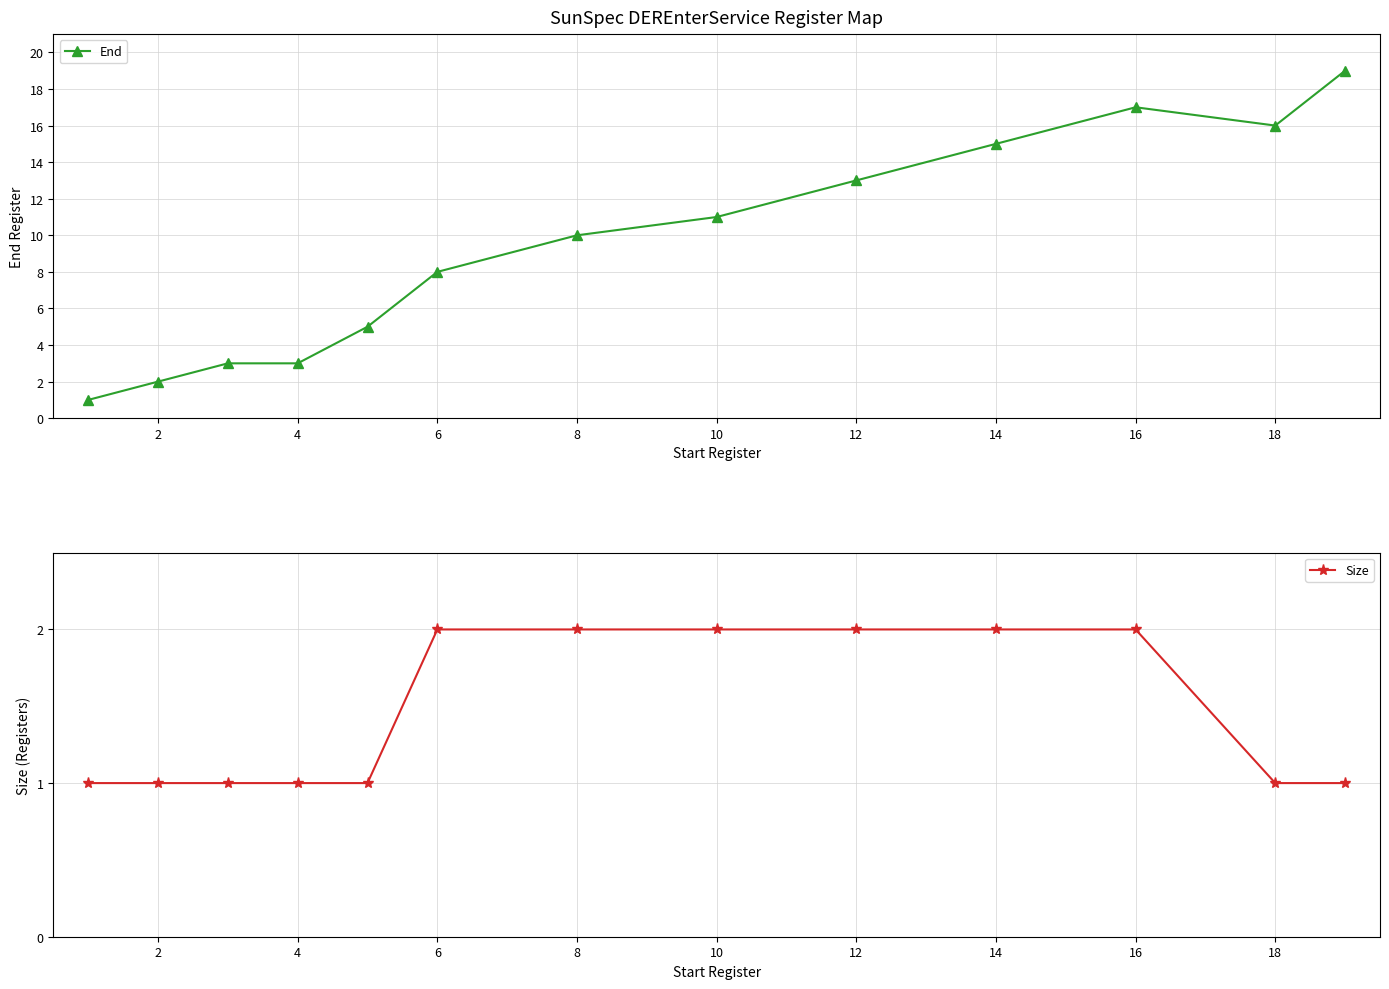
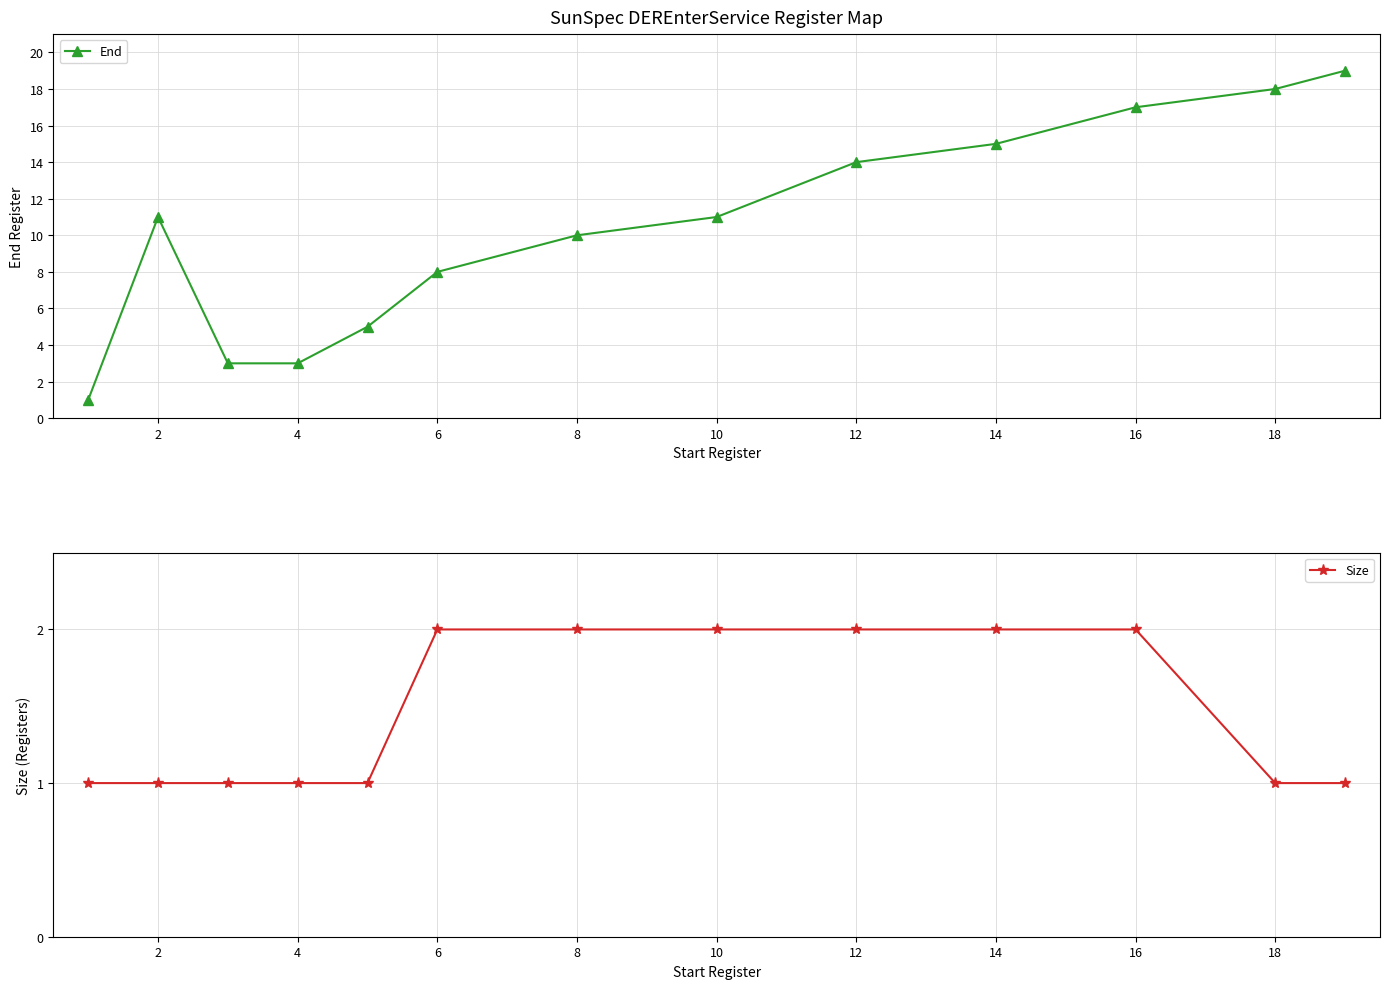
  {
    "SunSpec DEREnterService Register Map": {
-     "2": 2,
+     "2": 11,
      "4": 3,
      "6": 8,
      "8": 10,
      "10": 11,
-     "12": 13,
+     "12": 14,
      "14": 15,
      "16": 17,
-     "18": 16
+     "18": 18
    }
  }
